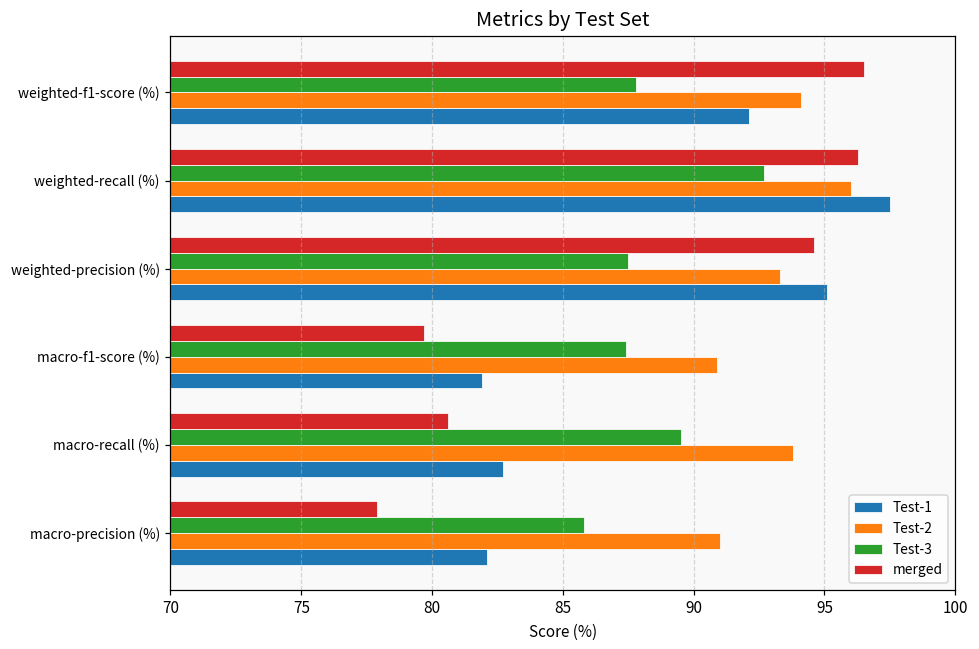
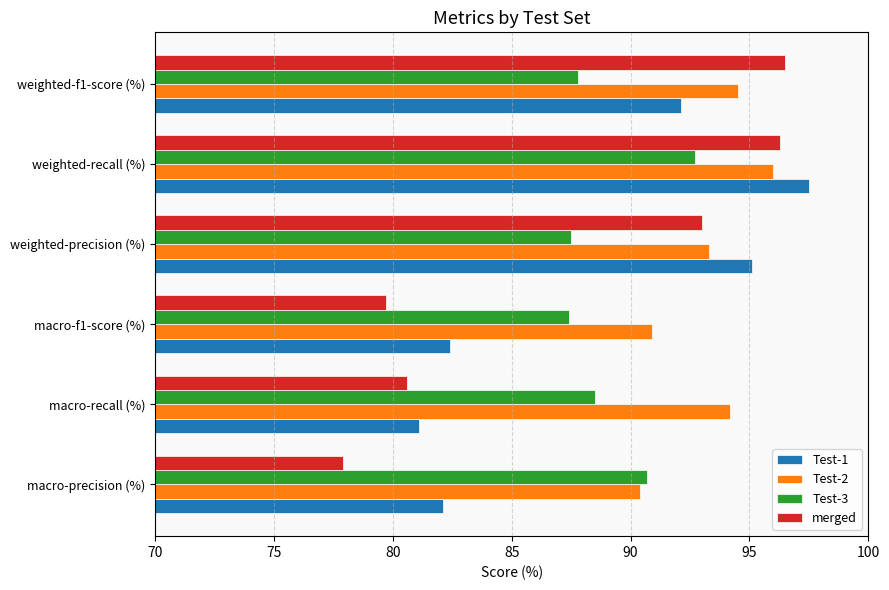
  {
    "Test-1": {
      "weighted-f1-score (%)": 92.1,
      "weighted-recall (%)": 97.5,
      "weighted-precision (%)": 95.1,
-     "macro-f1-score (%)": 81.9,
-     "macro-recall (%)": 82.7,
+     "macro-f1-score (%)": 82.4,
+     "macro-recall (%)": 81.1,
      "macro-precision (%)": 82.1
    },
    "Test-2": {
-     "weighted-f1-score (%)": 94.1,
+     "weighted-f1-score (%)": 94.5,
      "weighted-recall (%)": 96.0,
      "weighted-precision (%)": 93.3,
      "macro-f1-score (%)": 90.9,
-     "macro-recall (%)": 93.8,
-     "macro-precision (%)": 91.0
+     "macro-recall (%)": 94.2,
+     "macro-precision (%)": 90.4
    },
    "Test-3": {
      "weighted-f1-score (%)": 87.8,
      "weighted-recall (%)": 92.7,
      "weighted-precision (%)": 87.5,
      "macro-f1-score (%)": 87.4,
-     "macro-recall (%)": 89.5,
-     "macro-precision (%)": 85.8
+     "macro-recall (%)": 88.5,
+     "macro-precision (%)": 90.7
    },
    "merged": {
      "weighted-f1-score (%)": 96.5,
      "weighted-recall (%)": 96.3,
-     "weighted-precision (%)": 94.6,
+     "weighted-precision (%)": 93.0,
      "macro-f1-score (%)": 79.7,
      "macro-recall (%)": 80.6,
      "macro-precision (%)": 77.9
    }
  }
